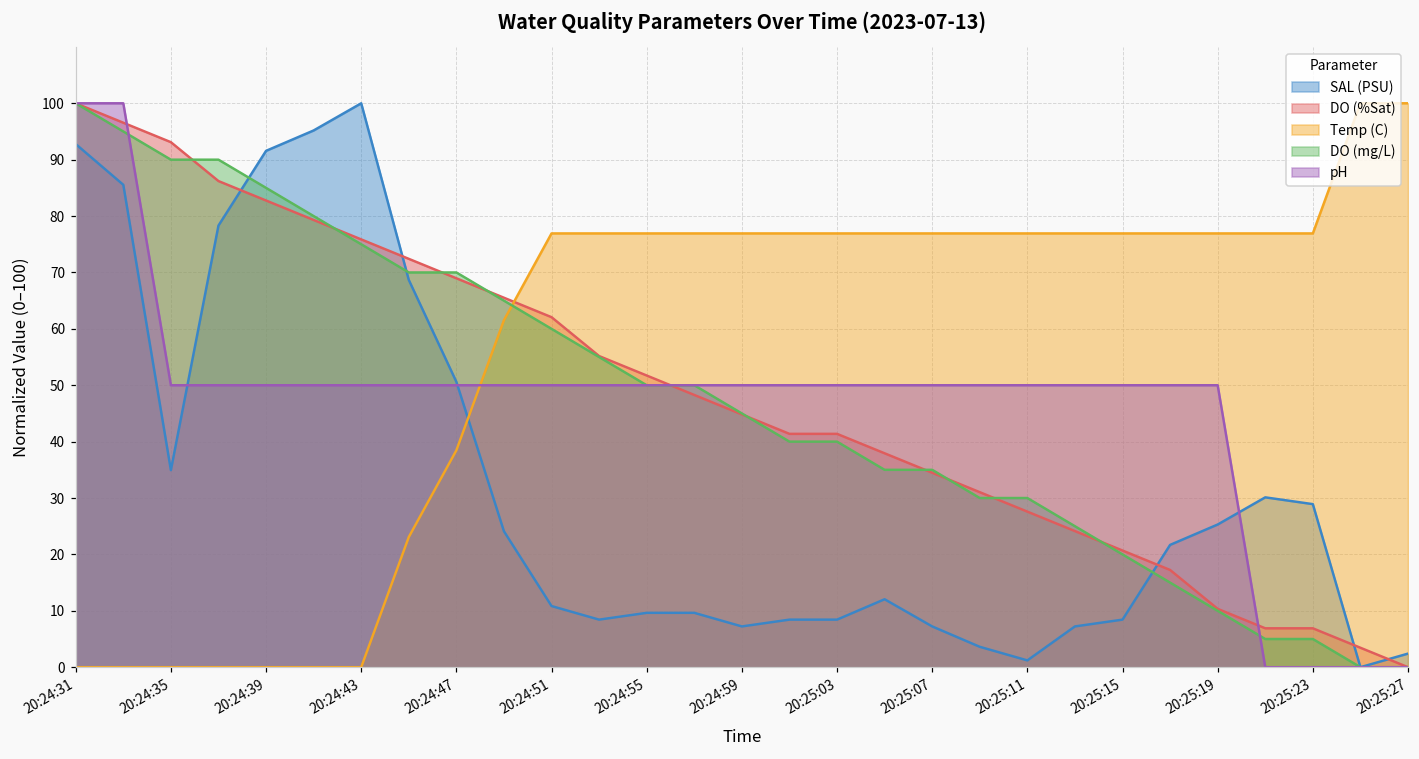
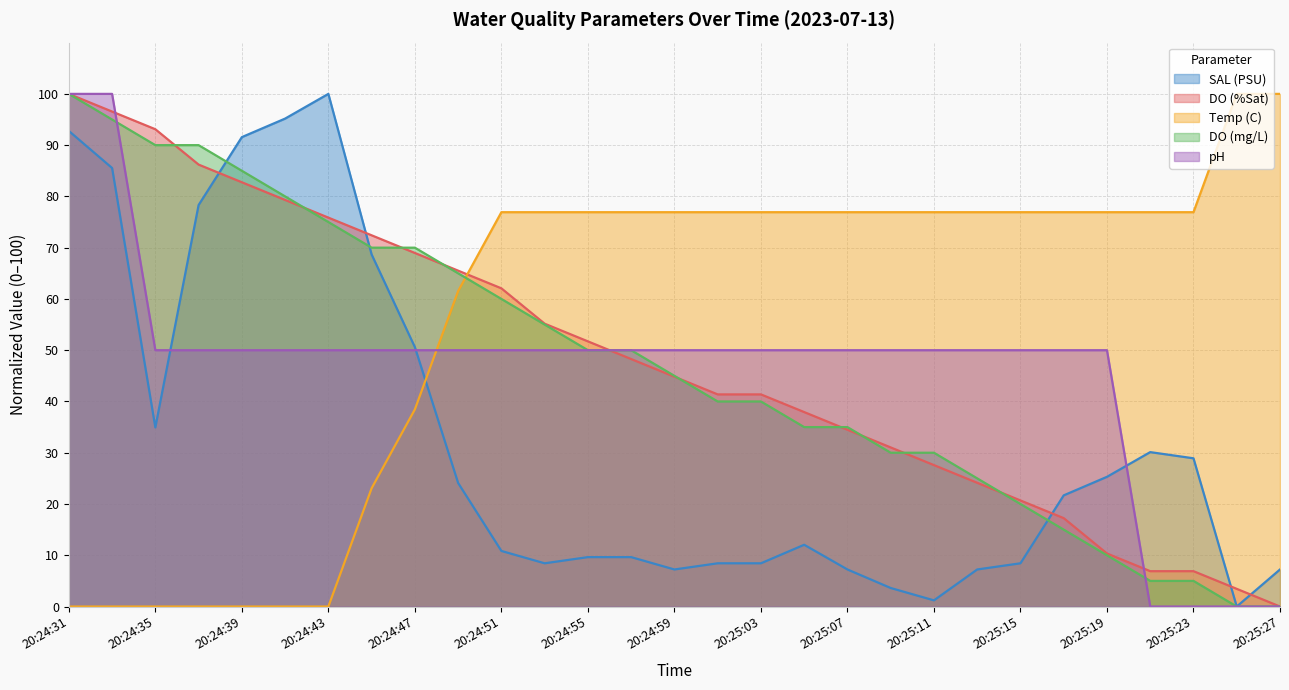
  {
    "SAL (PSU)": {
      "20:24:31": 93,
      "20:24:35": 35,
      "20:24:39": 92,
      "20:24:43": 100,
      "20:24:47": 51,
      "20:24:51": 11,
      "20:24:55": 10,
      "20:24:59": 7,
      "20:25:03": 8,
      "20:25:07": 7,
      "20:25:11": 1,
      "20:25:15": 8,
      "20:25:19": 25,
      "20:25:23": 29,
-     "20:25:27": 2
+     "20:25:27": 7
    },
    "DO (%Sat)": {
      "20:24:35": 93,
      "20:24:39": 83,
      "20:24:43": 76,
      "20:24:47": 69,
      "20:24:51": 62,
      "20:24:55": 52,
      "20:25:03": 41,
      "20:25:07": 34,
      "20:25:11": 28,
      "20:25:15": 21,
      "20:25:23": 7
    },
    "Temp (C)": {
      "20:24:31": 0,
      "20:24:35": 0,
      "20:24:39": 0,
      "20:24:43": 0,
      "20:24:47": 38,
      "20:24:51": 77,
      "20:24:55": 77,
      "20:24:59": 77,
      "20:25:03": 77,
      "20:25:07": 77,
      "20:25:11": 77,
      "20:25:15": 77,
      "20:25:19": 77,
      "20:25:23": 77,
      "20:25:27": 100
    },
    "DO (mg/L)": {
      "20:24:35": 90,
      "20:24:39": 85,
      "20:24:43": 75,
      "20:24:47": 70,
      "20:24:51": 60,
      "20:25:03": 40,
      "20:25:07": 35,
      "20:25:11": 30,
      "20:25:15": 20,
      "20:25:23": 5
    },
    "pH": {
      "20:24:35": 50,
      "20:24:39": 50,
      "20:24:43": 50,
      "20:24:47": 50,
      "20:24:51": 50,
      "20:24:59": 50,
      "20:25:03": 50,
      "20:25:07": 50,
      "20:25:11": 50,
      "20:25:15": 50,
      "20:25:19": 50,
      "20:25:23": 0
    }
  }
